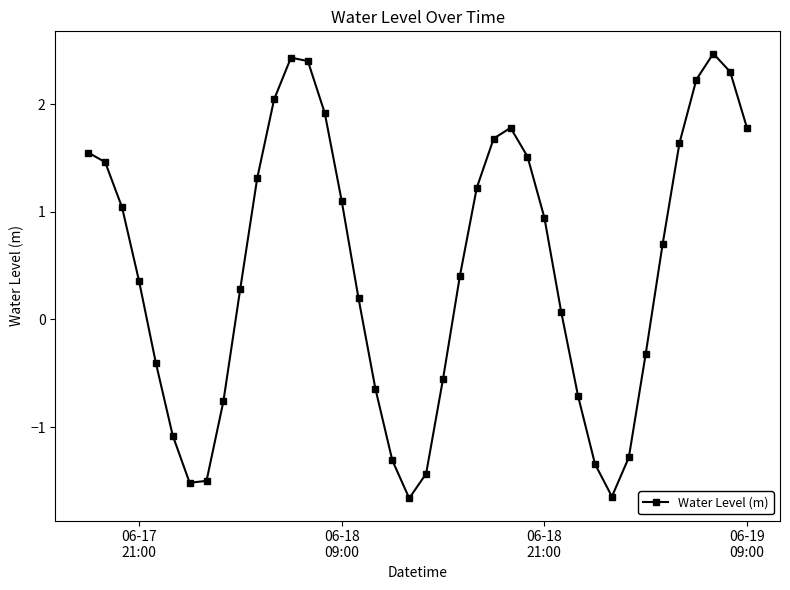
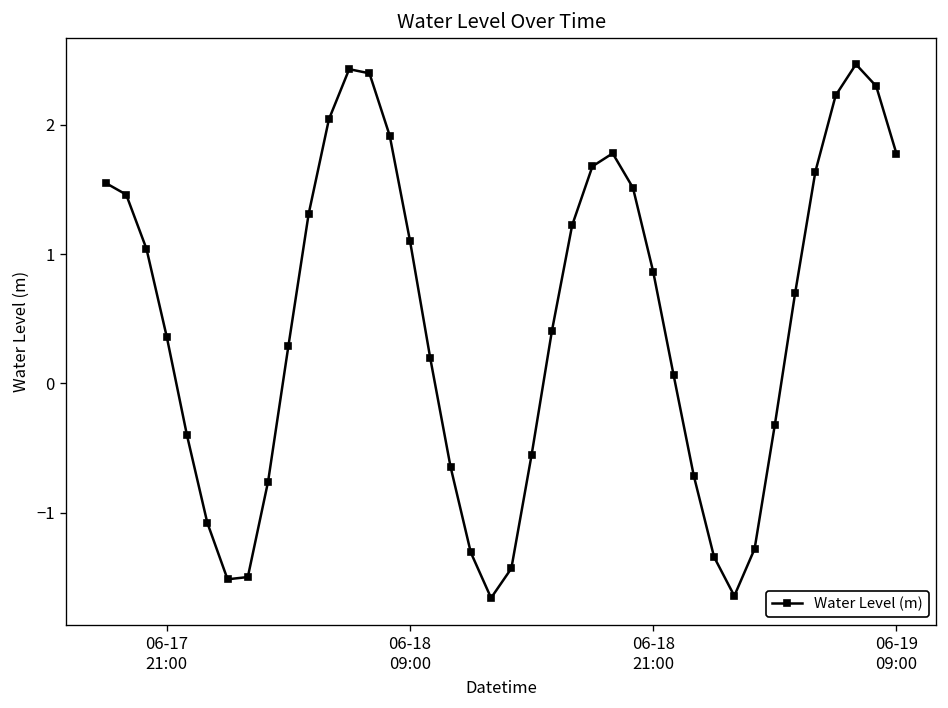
  {
    "06-17 21:00": 0.36,
    "06-18 09:00": 1.10,
-   "06-18 21:00": 0.95,
+   "06-18 21:00": 0.86,
    "06-19 09:00": 1.78
  }
